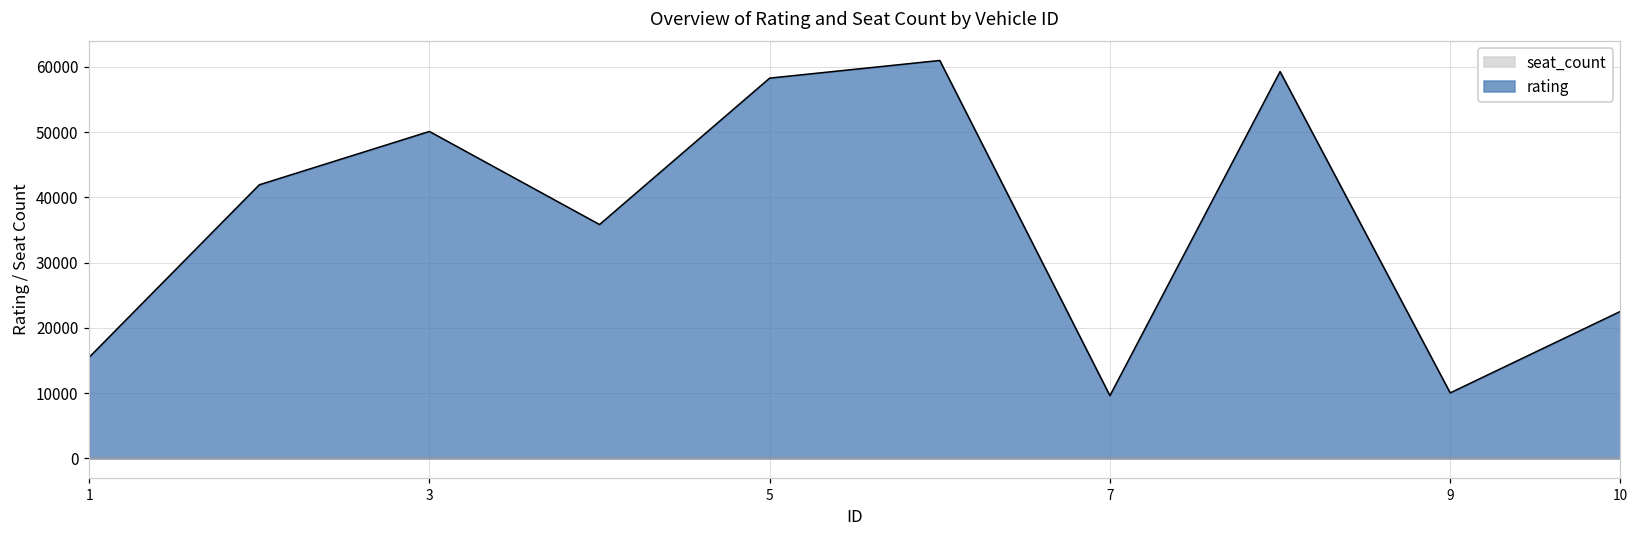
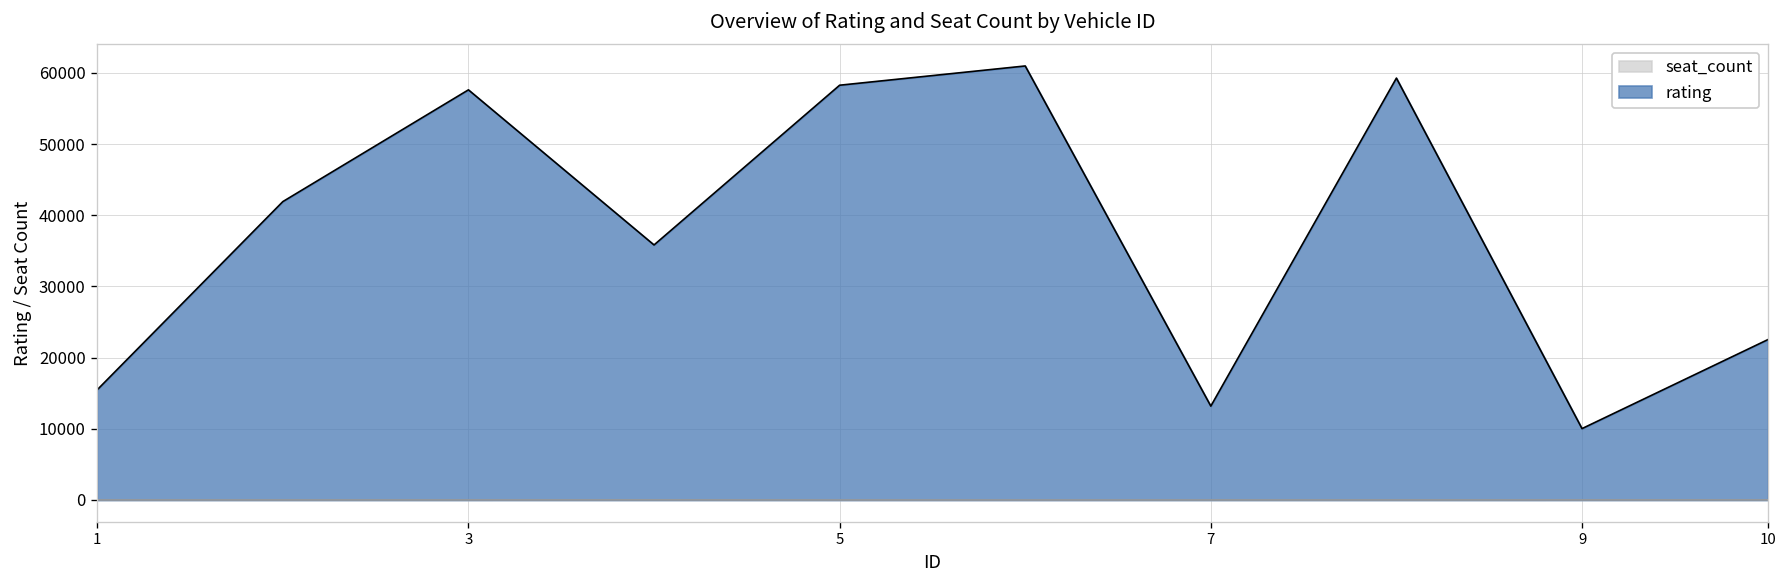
  {
    "seat_count": {
      "1": 0,
      "3": 0,
      "5": 0,
      "7": 0,
      "9": 0,
      "10": 0
    },
    "rating": {
      "1": 15000,
-     "3": 50000,
+     "3": 58000,
      "5": 58000,
-     "7": 10000,
+     "7": 13000,
      "9": 10000,
      "10": 23000
    }
  }
